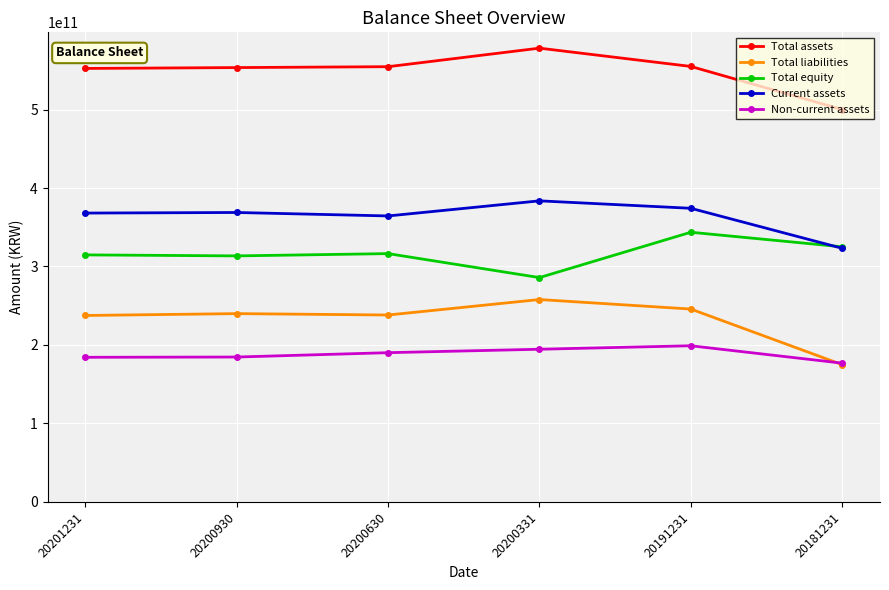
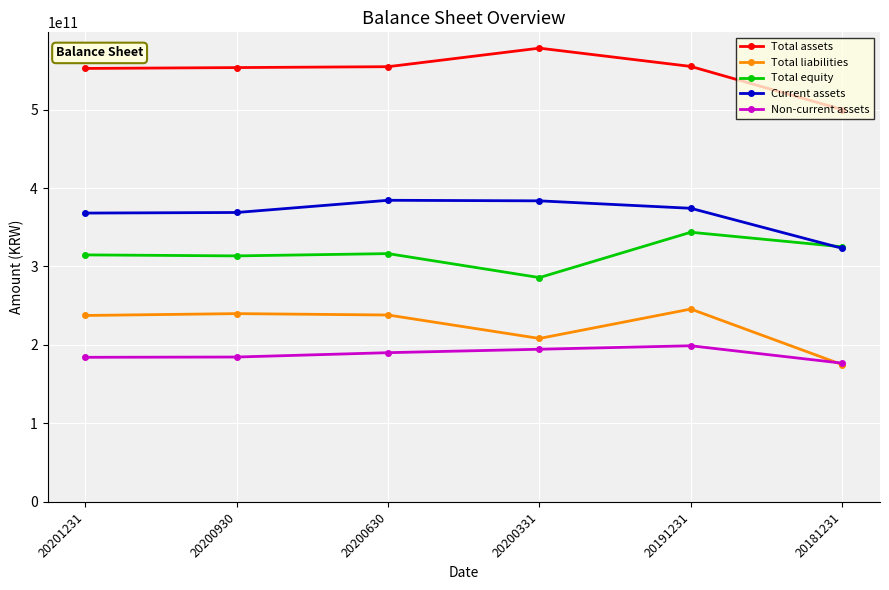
  {
    "Total assets": {
      "20201231": 550000000000,
      "20200930": 550000000000,
      "20200630": 550000000000,
      "20200331": 580000000000,
      "20191231": 550000000000
    },
    "Total liabilities": {
      "20201231": 240000000000,
      "20200930": 240000000000,
      "20200630": 240000000000,
-     "20200331": 260000000000,
+     "20200331": 210000000000,
      "20191231": 250000000000
    },
    "Total equity": {
      "20201231": 310000000000,
      "20200930": 310000000000,
      "20200630": 320000000000,
      "20200331": 290000000000,
      "20191231": 340000000000
    },
    "Current assets": {
      "20201231": 370000000000,
      "20200930": 370000000000,
-     "20200630": 360000000000,
+     "20200630": 380000000000,
      "20200331": 380000000000,
      "20191231": 370000000000
    },
    "Non-current assets": {
      "20201231": 180000000000,
      "20200930": 180000000000,
      "20200630": 190000000000,
      "20200331": 190000000000,
      "20191231": 200000000000
    }
  }
